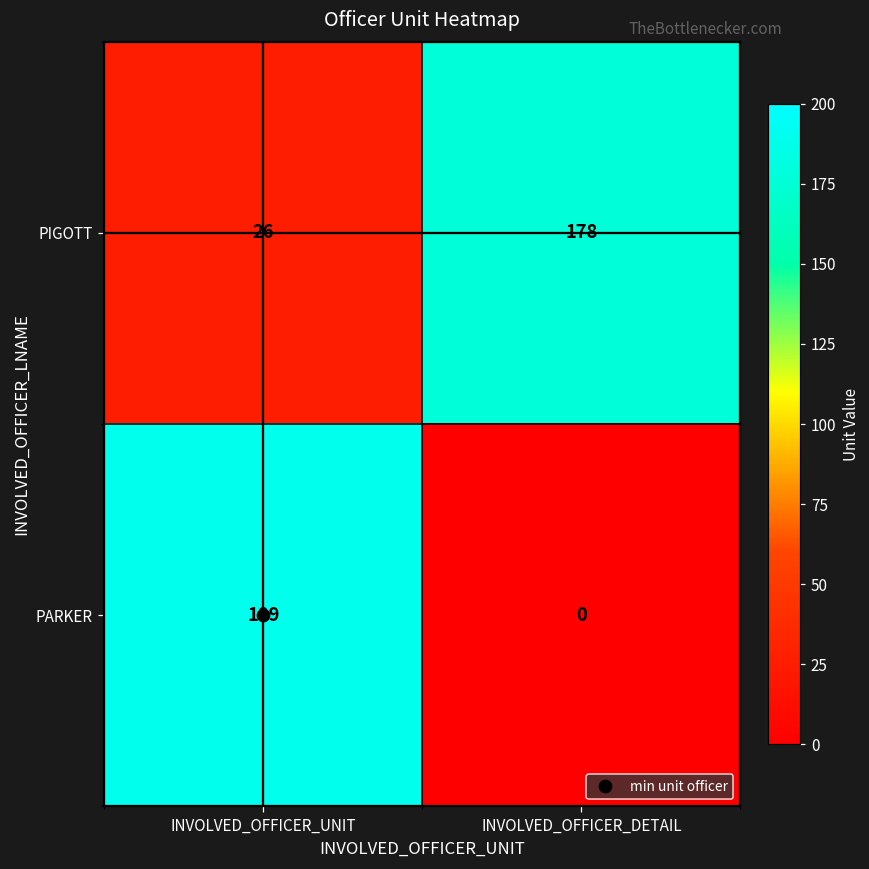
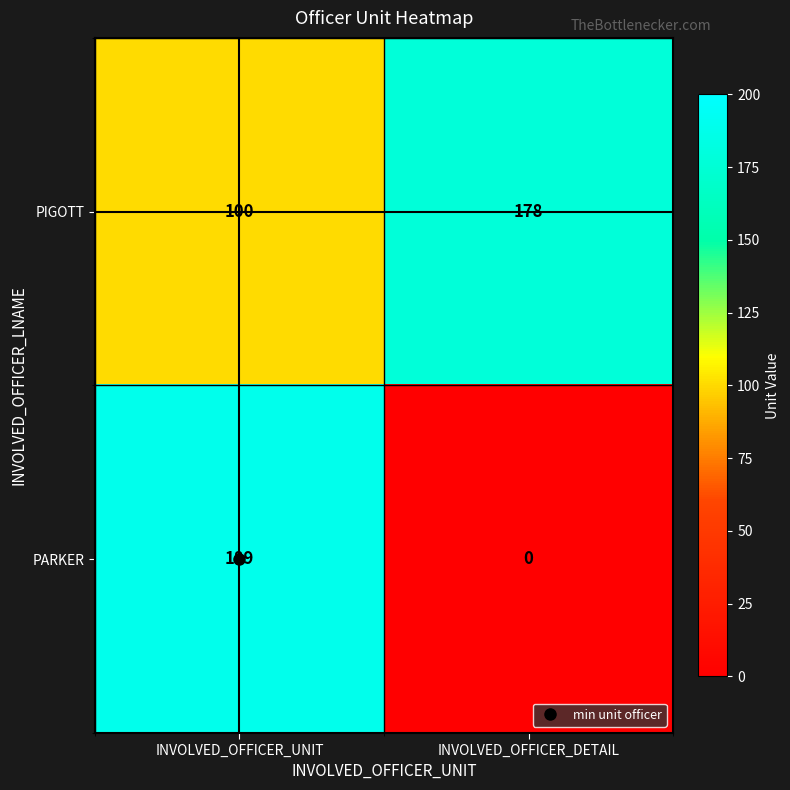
  {
    "PIGOTT": {
-     "INVOLVED_OFFICER_UNIT": 26,
+     "INVOLVED_OFFICER_UNIT": 100,
      "INVOLVED_OFFICER_DETAIL": 178
    },
    "PARKER": {
      "INVOLVED_OFFICER_DETAIL": 0
    }
  }
